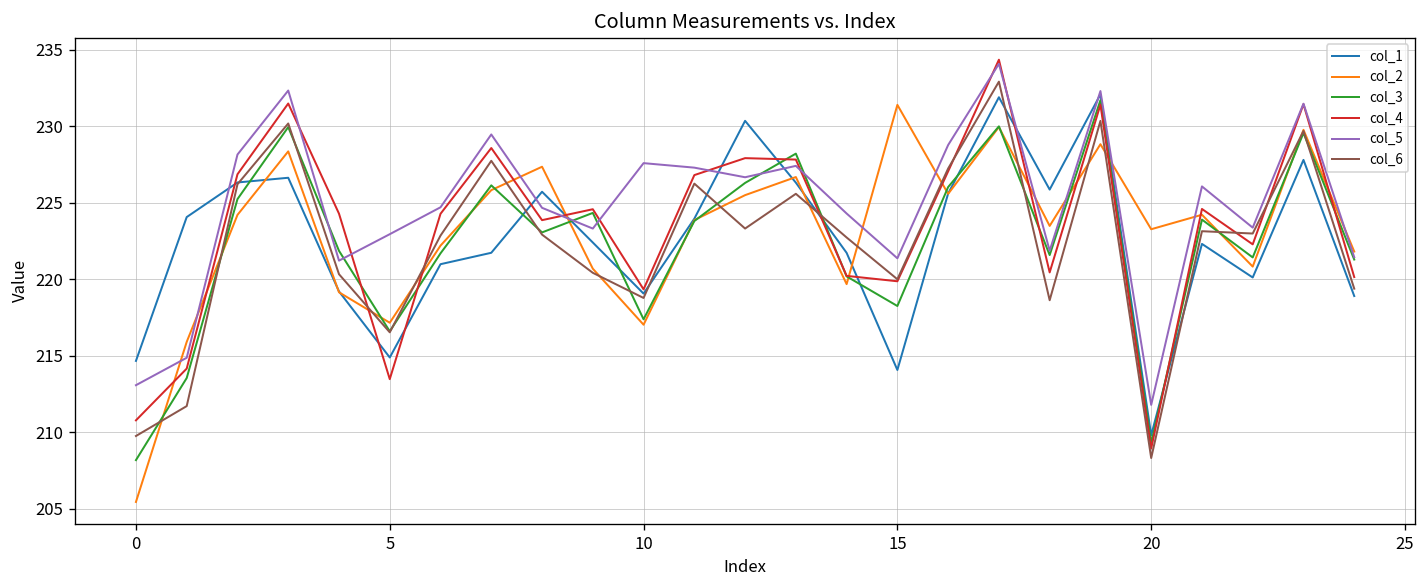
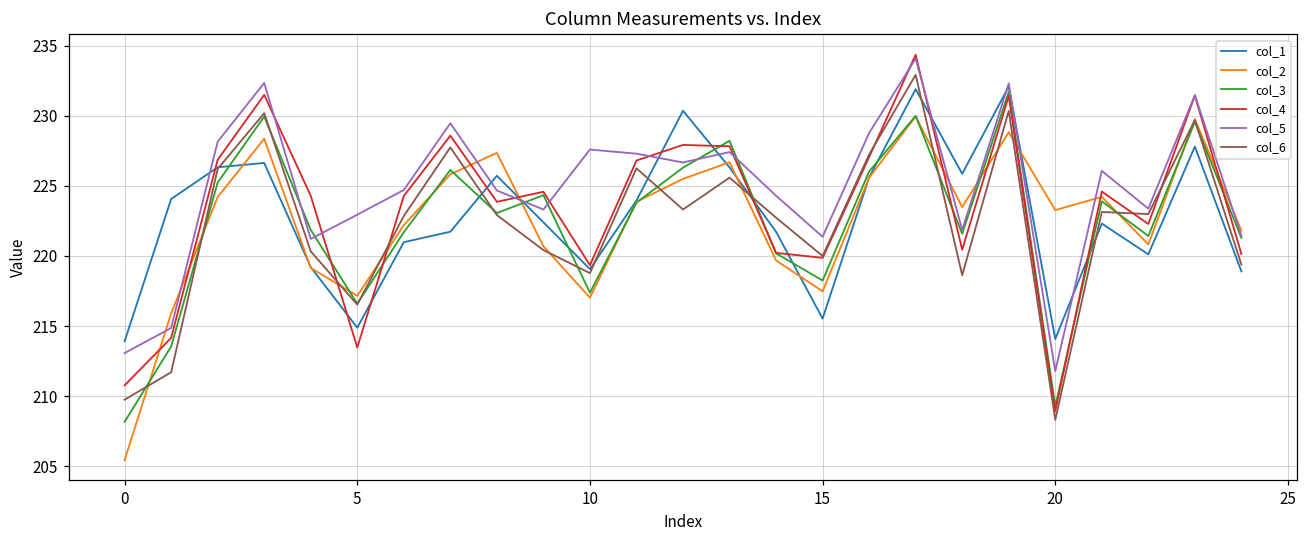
  {
    "col_1": {
-     "0": 214.7,
+     "0": 213.9,
      "5": 214.9,
      "10": 219.1,
-     "15": 214.1,
-     "20": 209.8
+     "15": 215.5,
+     "20": 214.1
    },
    "col_2": {
      "0": 205.4,
      "5": 217.2,
      "10": 217.0,
-     "15": 231.4,
+     "15": 217.5,
      "20": 223.3
    },
    "col_3": {
      "0": 208.2,
      "10": 217.4,
      "15": 218.2,
      "20": 209.3
    },
    "col_4": {
      "0": 210.8,
      "5": 213.5,
      "10": 219.3,
      "20": 208.9
    },
    "col_5": {
      "0": 213.1,
      "5": 222.9,
      "10": 227.6,
      "15": 221.4,
      "20": 211.8
    },
    "col_6": {
      "0": 209.7,
      "10": 218.8,
      "20": 208.3
    }
  }
